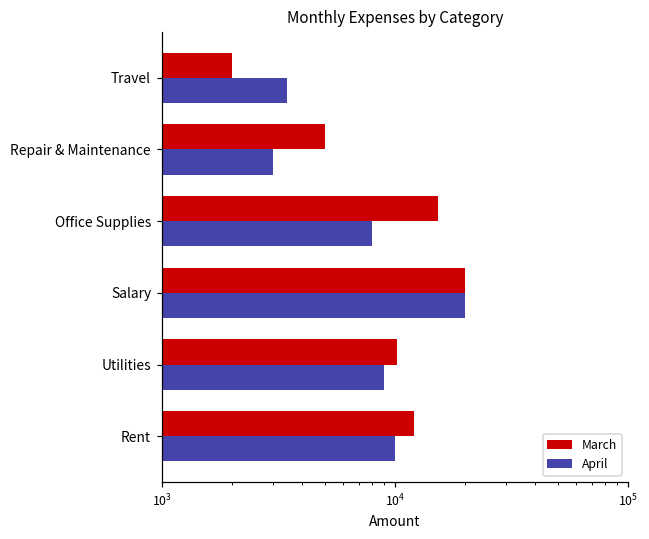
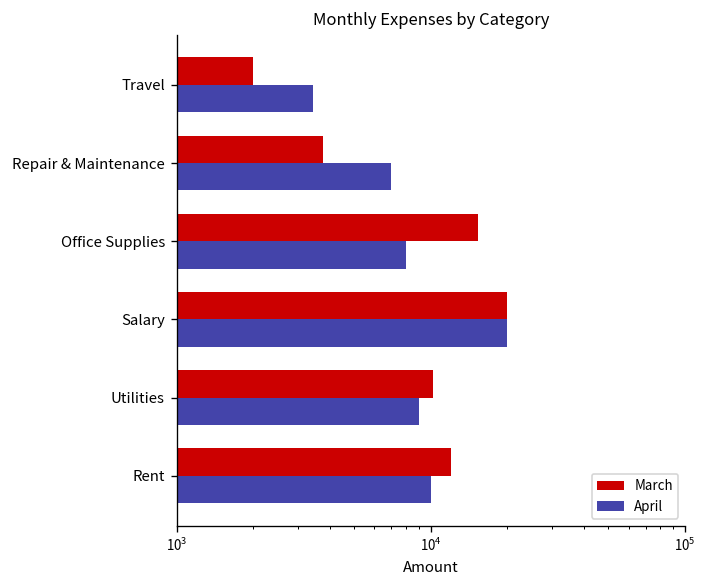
  {
    "March": {
      "Travel": 2000,
-     "Repair & Maintenance": 5000,
+     "Repair & Maintenance": 3800,
      "Office Supplies": 15000,
      "Salary": 20000,
      "Utilities": 10000,
      "Rent": 12000
    },
    "April": {
      "Travel": 3400,
-     "Repair & Maintenance": 3000,
+     "Repair & Maintenance": 7000,
      "Office Supplies": 8000,
      "Salary": 20000,
      "Utilities": 9000,
      "Rent": 10000
    }
  }
